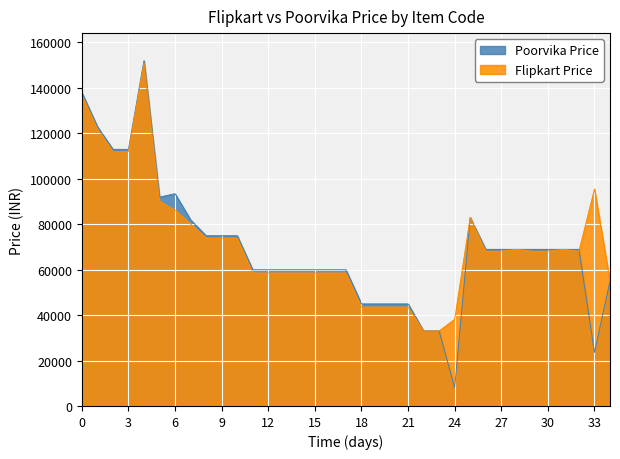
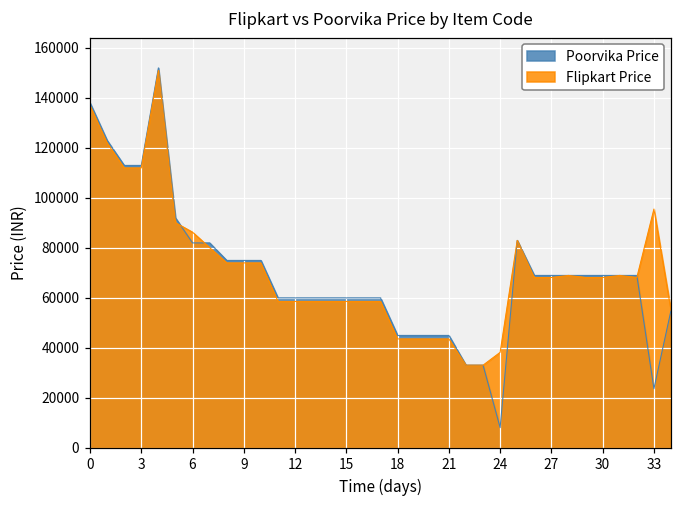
  {
    "Poorvika Price": {
-     "6": 93000,
+     "6": 82000,
      "12": 60000,
      "15": 60000,
      "18": 45000,
      "21": 45000,
      "24": 8000,
      "33": 24000
    },
    "Flipkart Price": {
      "6": 86000,
      "12": 59000,
      "15": 59000,
      "18": 44000,
      "21": 44000,
      "24": 38000,
      "33": 95000
    }
  }
